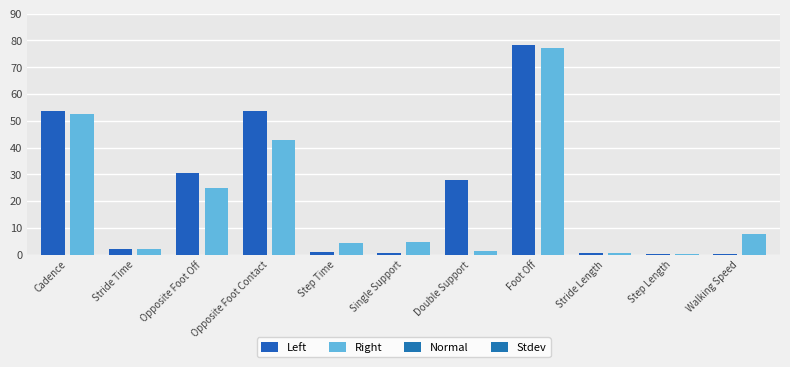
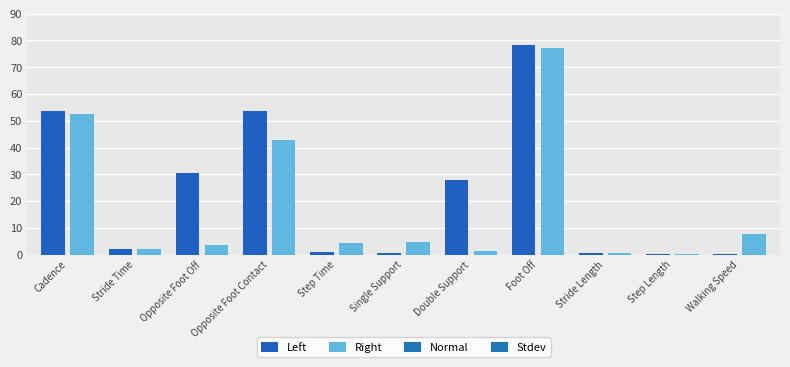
  {
    "Left": {
      "Cadence": 54,
      "Stride Time": 2,
      "Opposite Foot Off": 30,
      "Opposite Foot Contact": 54,
      "Step Time": 1,
      "Double Support": 28,
      "Foot Off": 78
    },
    "Right": {
      "Cadence": 52,
      "Stride Time": 2,
-     "Opposite Foot Off": 25,
+     "Opposite Foot Off": 4,
      "Opposite Foot Contact": 43,
      "Step Time": 4,
      "Single Support": 5,
      "Double Support": 1,
      "Foot Off": 77,
      "Walking Speed": 8
    }
  }
